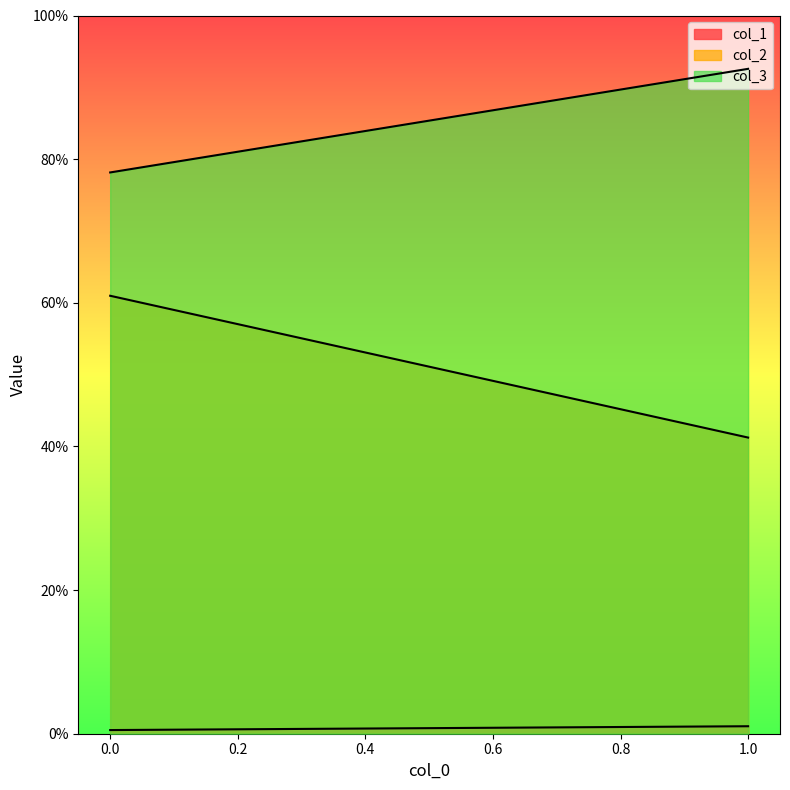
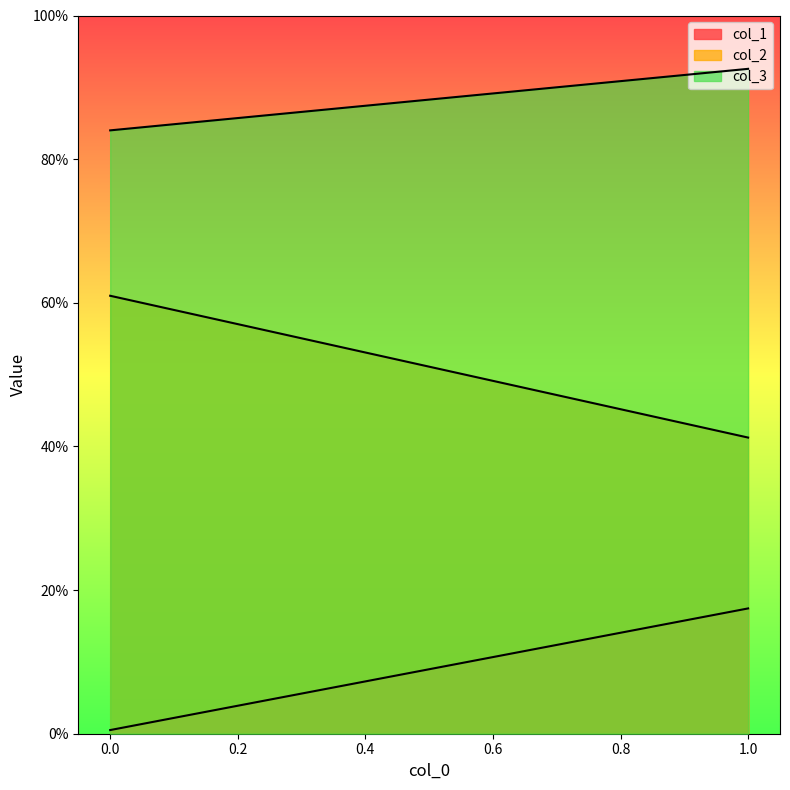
  {
    "col_1": {
      "0.0": "1%",
-     "1.0": "1%"
+     "1.0": "17%"
    },
    "col_2": {
      "0.0": "61%",
      "1.0": "41%"
    },
    "col_3": {
-     "0.0": "78%"
+     "0.0": "84%"
    }
  }
